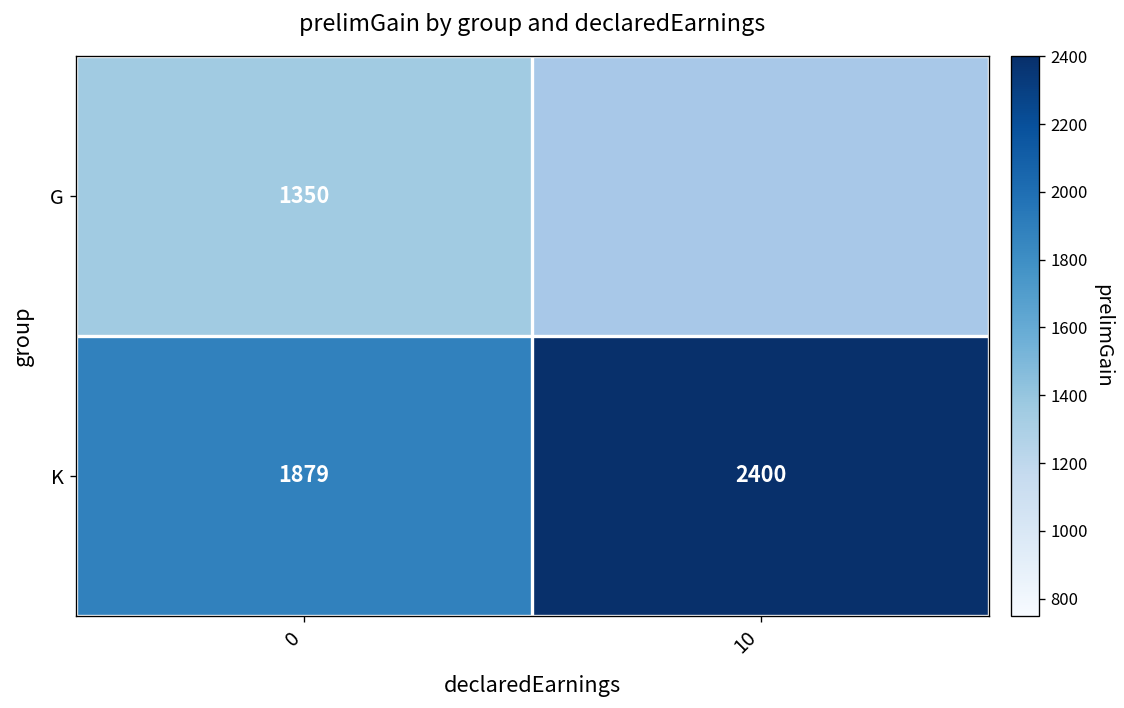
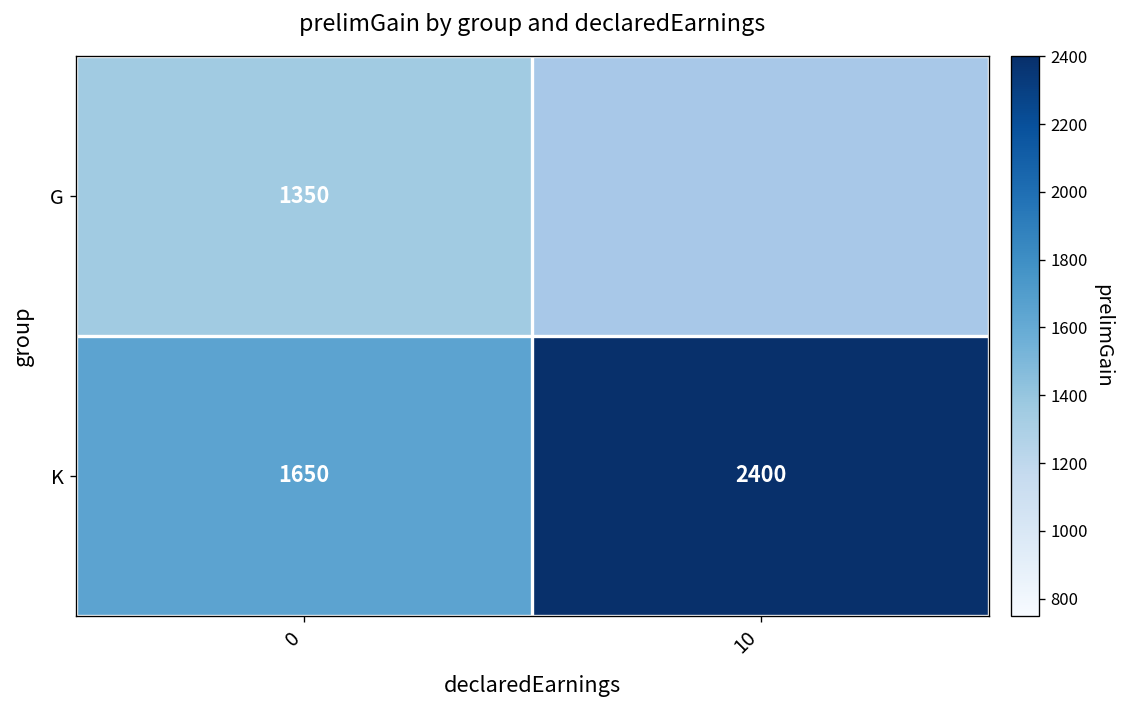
  {
    "G": {
      "0": 1350
    },
    "K": {
-     "0": 1879,
+     "0": 1650,
      "10": 2400
    }
  }
